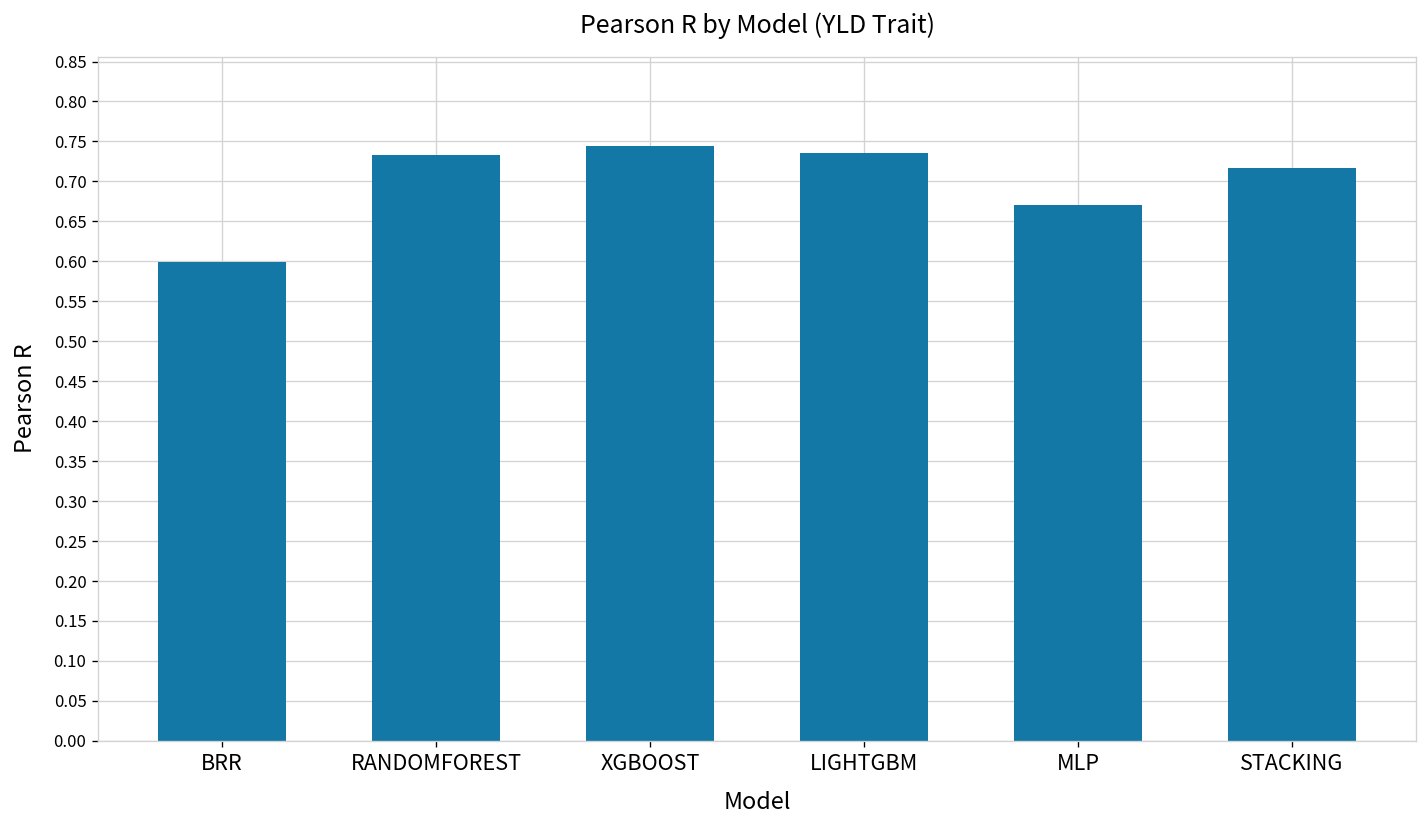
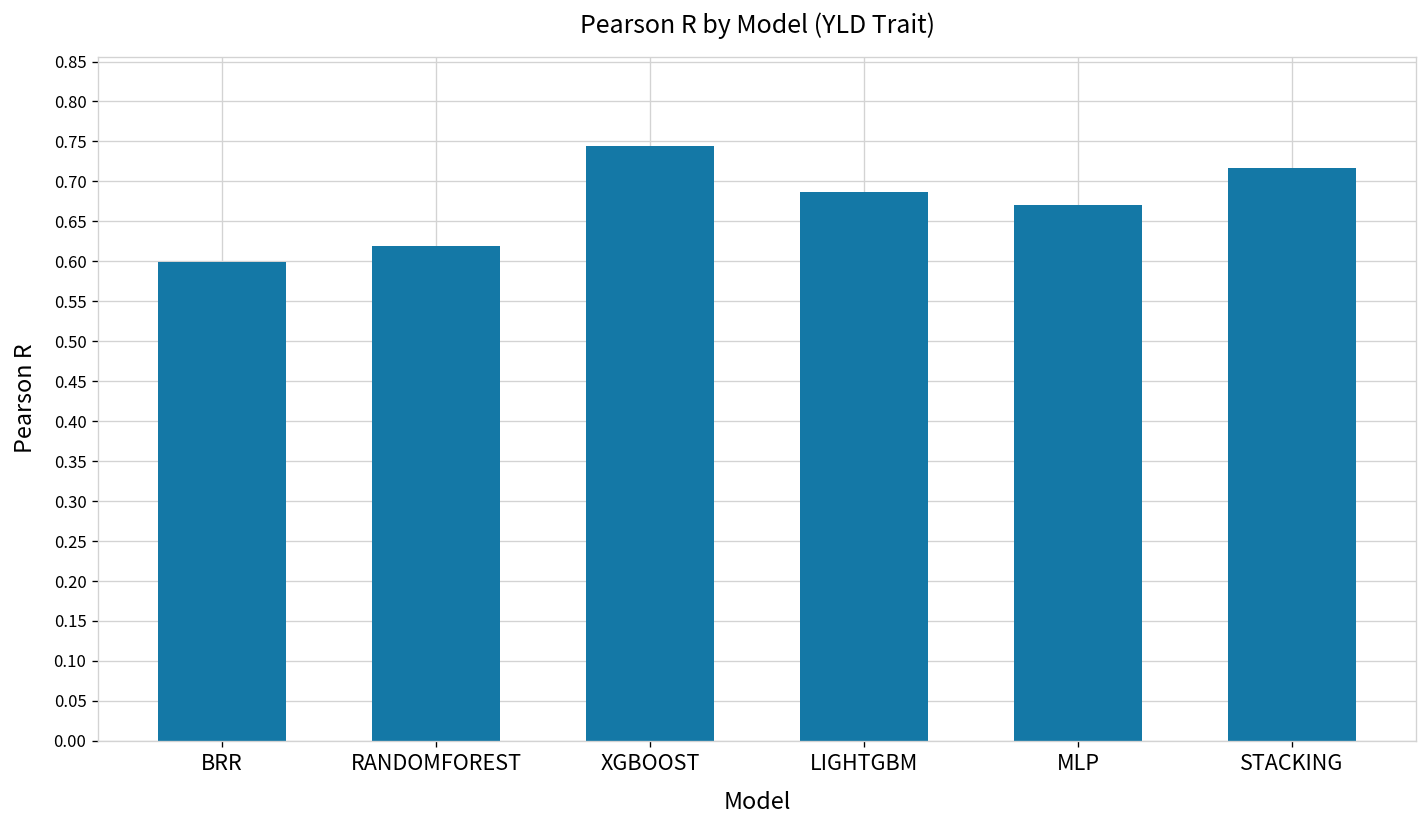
  {
    "BRR": 0.60,
-   "RANDOMFOREST": 0.73,
+   "RANDOMFOREST": 0.62,
    "XGBOOST": 0.74,
-   "LIGHTGBM": 0.74,
+   "LIGHTGBM": 0.69,
    "MLP": 0.67,
    "STACKING": 0.72
  }
